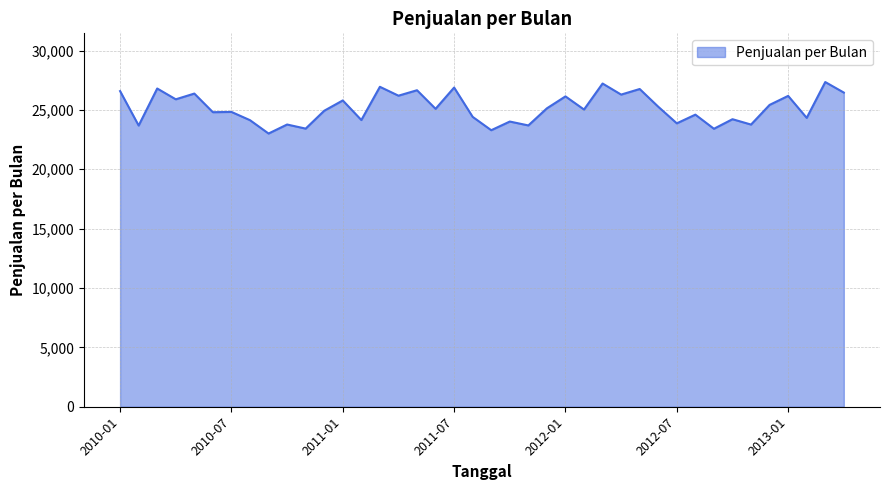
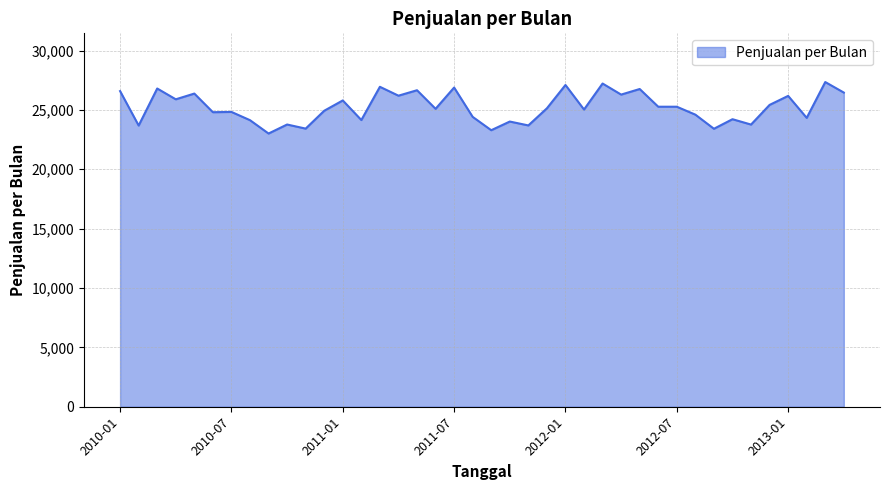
  {
    "2010-01": "26,600",
    "2010-07": "24,800",
    "2011-01": "25,800",
    "2011-07": "26,900",
-   "2012-01": "26,100",
-   "2012-07": "23,900",
+   "2012-01": "27,100",
+   "2012-07": "25,300",
    "2013-01": "26,200"
  }
